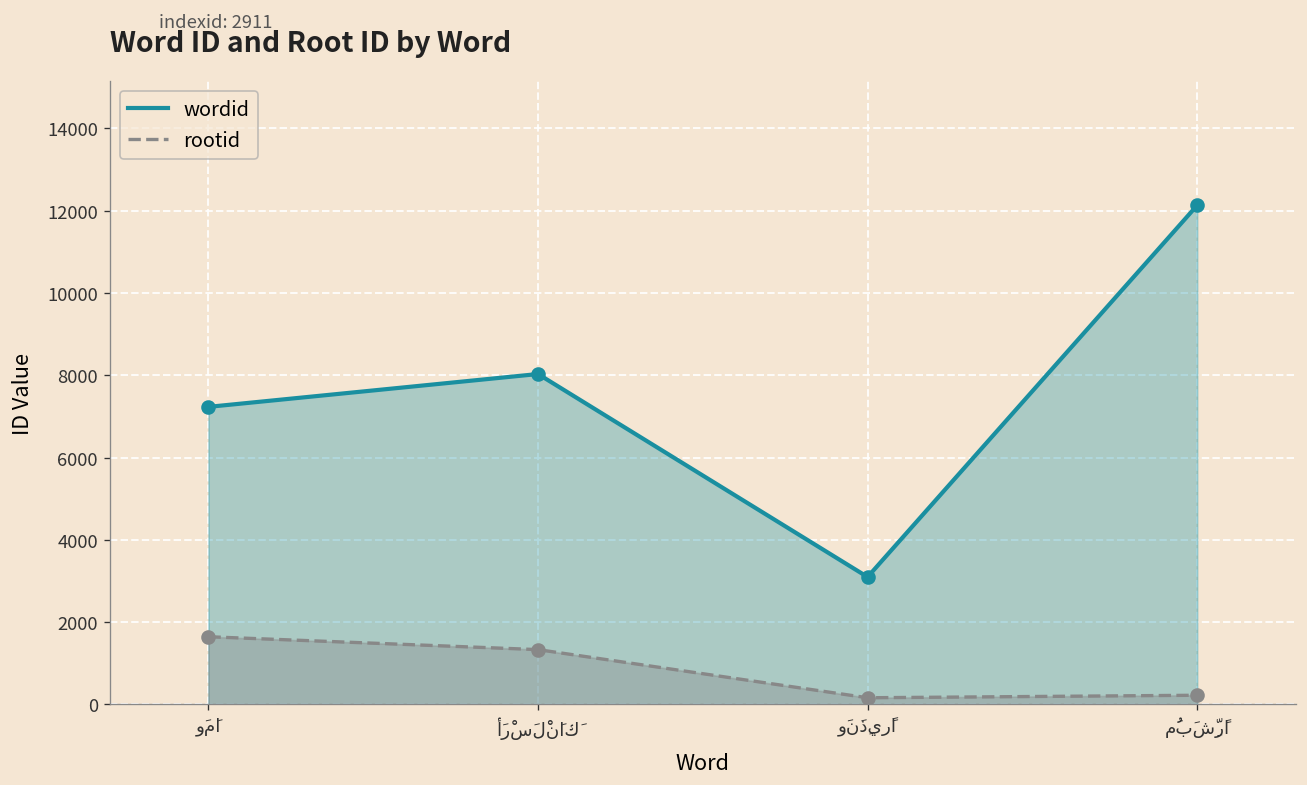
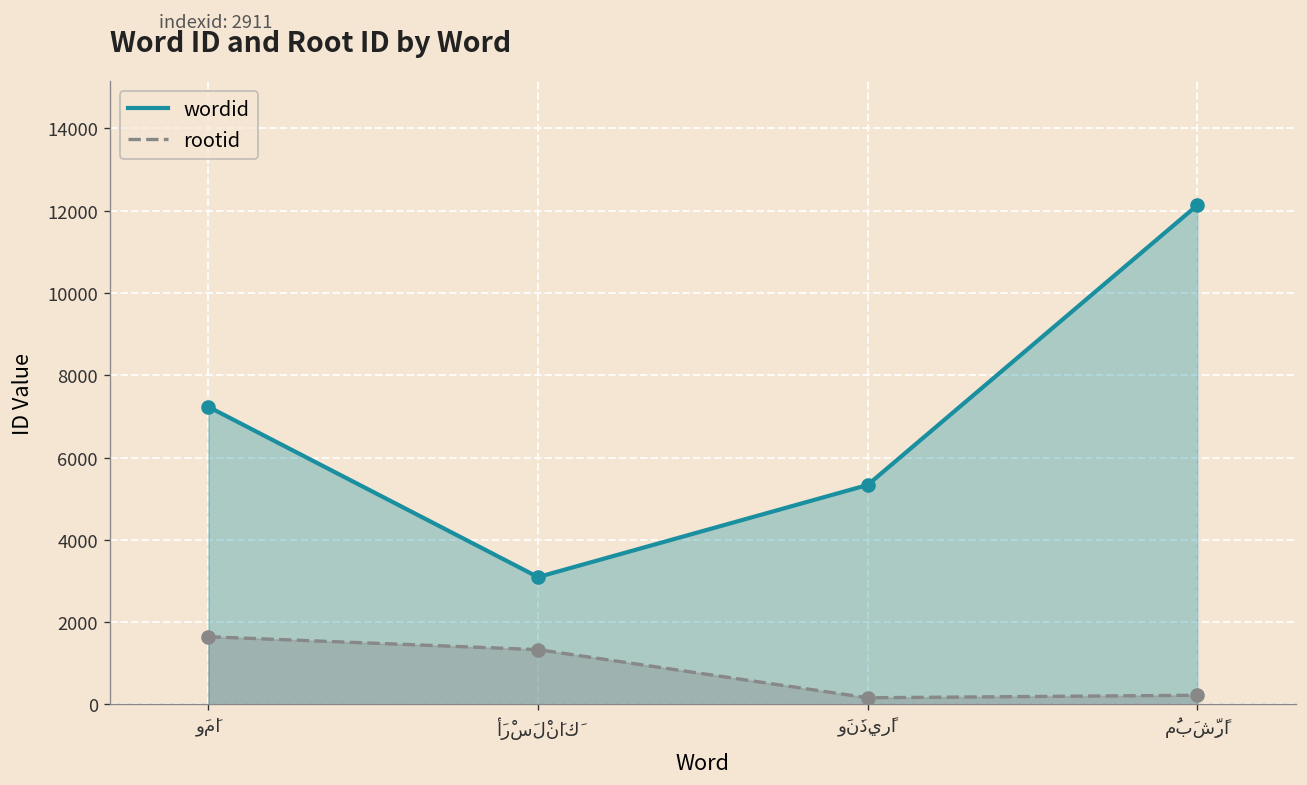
  {
    "wordid": {
      "وَمَا": 7200,
-     "أَرْسَلْنَاكَ": 8000,
-     "وَنَذِيرًا": 3100,
+     "أَرْسَلْنَاكَ": 3100,
+     "وَنَذِيرًا": 5300,
      "مُبَشِّرًا": 12100
    },
    "rootid": {
      "وَمَا": 1600,
      "أَرْسَلْنَاكَ": 1300,
      "وَنَذِيرًا": 200,
      "مُبَشِّرًا": 200
    }
  }
